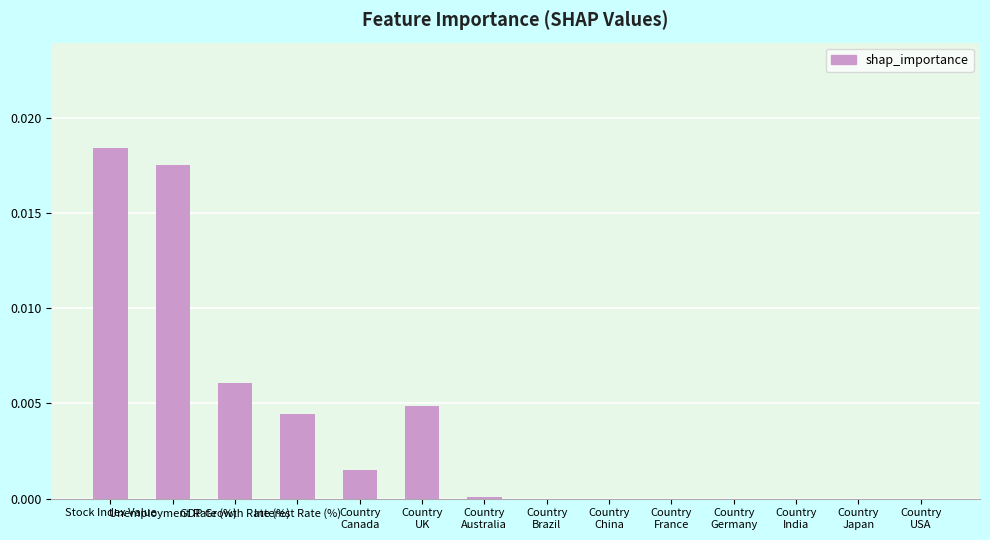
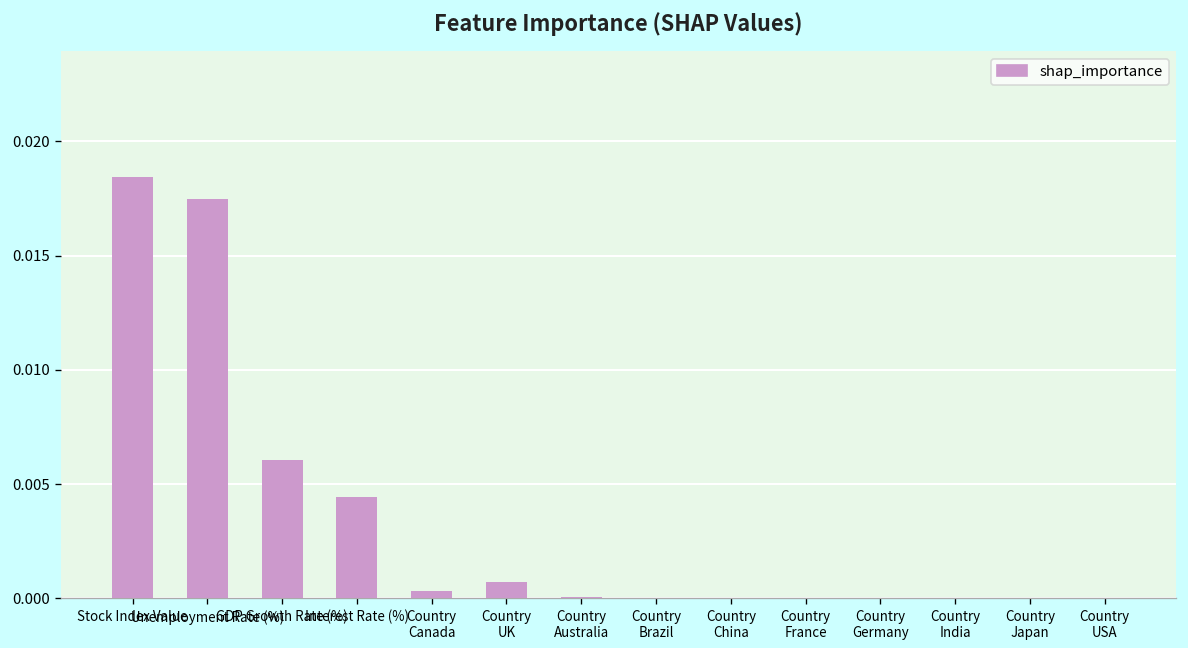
  {
-   "Country Canada": 0.0015,
-   "Country UK": 0.0049,
+   "Country Canada": 0.0003,
+   "Country UK": 0.0007,
    "Country Brazil": 0.0000,
    "Country China": 0.0000,
    "Country France": 0.0000,
    "Country Germany": 0.0000,
    "Country India": 0.0000,
    "Country Japan": 0.0000,
    "Country USA": 0.0000
  }
